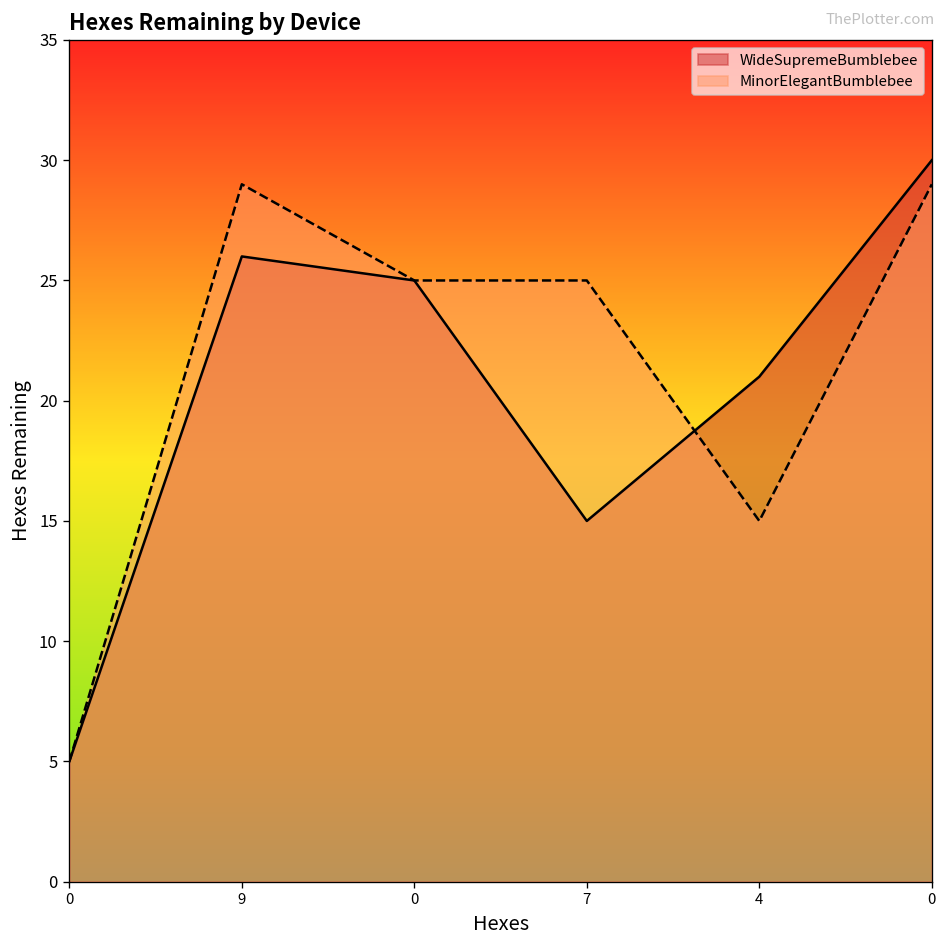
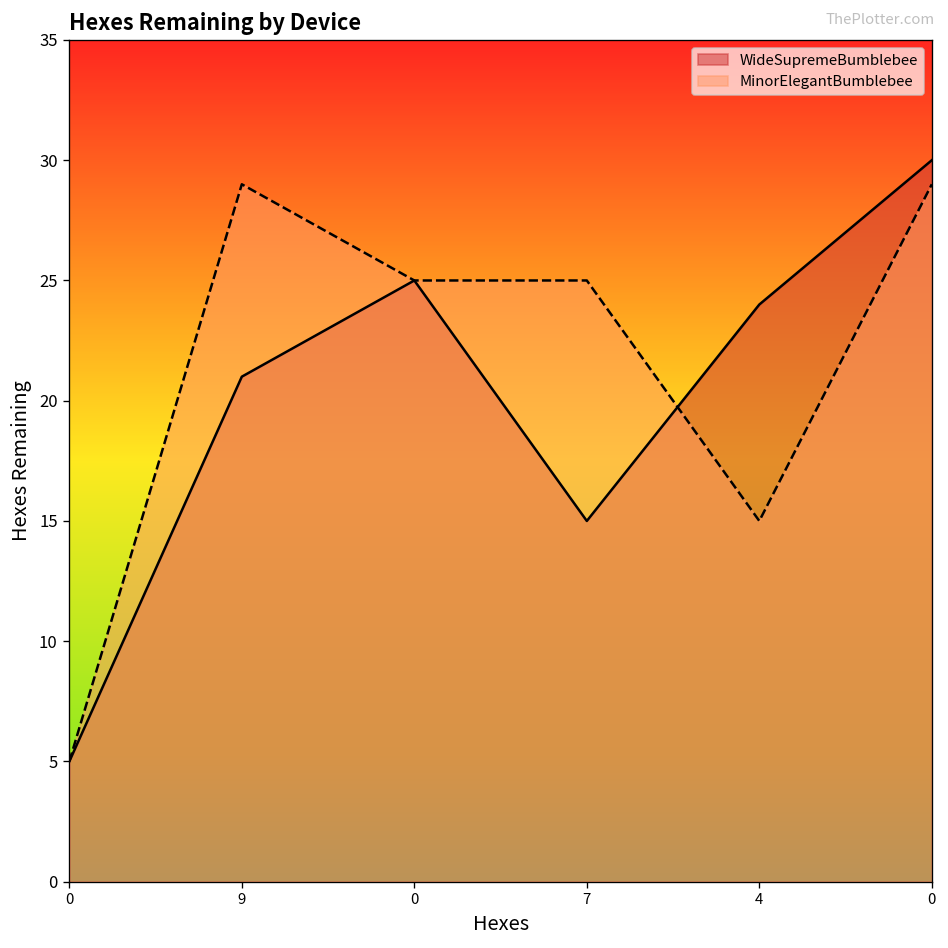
  {
    "WideSupremeBumblebee": {
-     "9": 26,
+     "9": 21,
      "7": 15,
-     "4": 21
+     "4": 24
    },
    "MinorElegantBumblebee": {
      "9": 29,
      "7": 25,
      "4": 15
    }
  }
